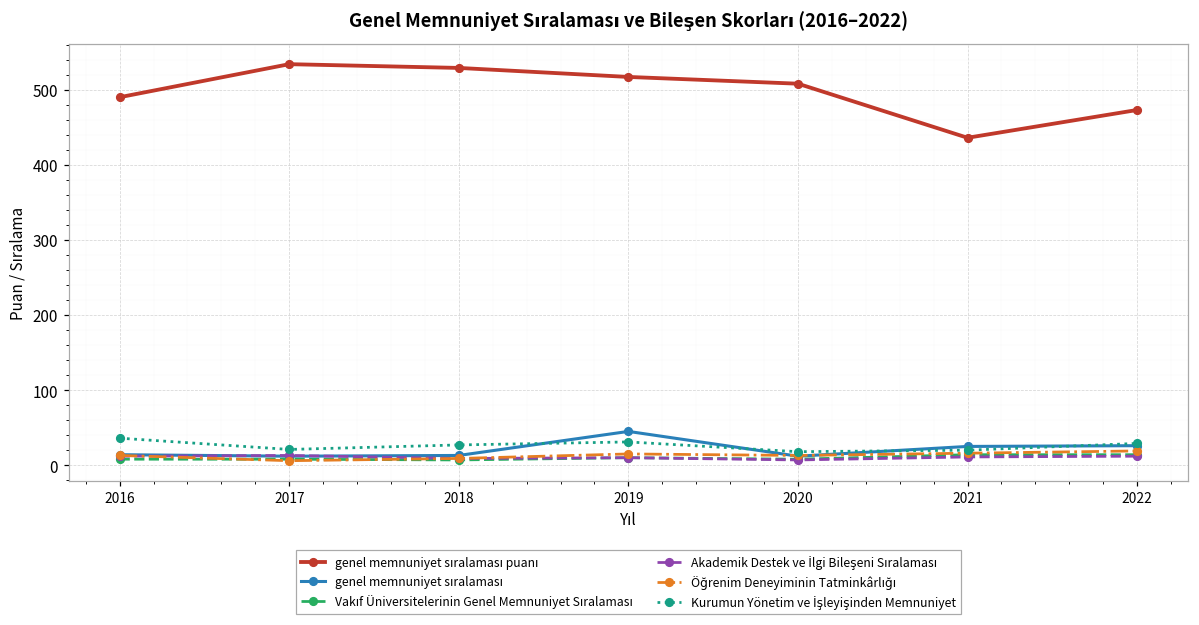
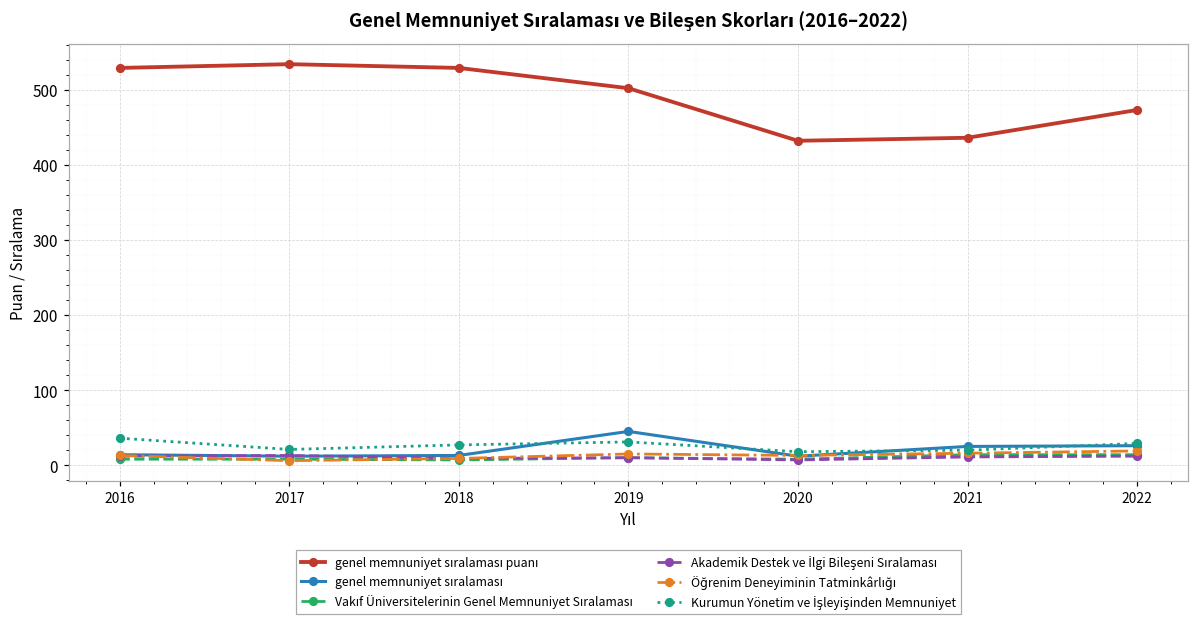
  {
    "genel memnuniyet sıralaması puanı": {
-     "2016": 490,
+     "2016": 530,
      "2017": 530,
      "2018": 530,
-     "2019": 520,
-     "2020": 510,
+     "2019": 500,
+     "2020": 430,
      "2021": 440,
      "2022": 470
    },
    "genel memnuniyet sıralaması": {
      "2018": 10,
      "2019": 50,
      "2021": 30
    },
    "Öğrenim Deneyiminin Tatminkârlığı": {
      "2019": 20,
      "2022": 20
    }
  }
